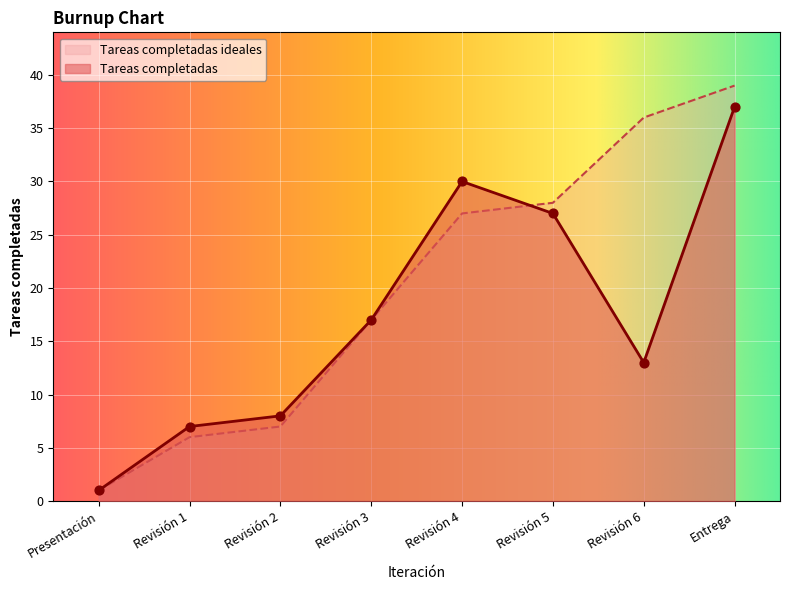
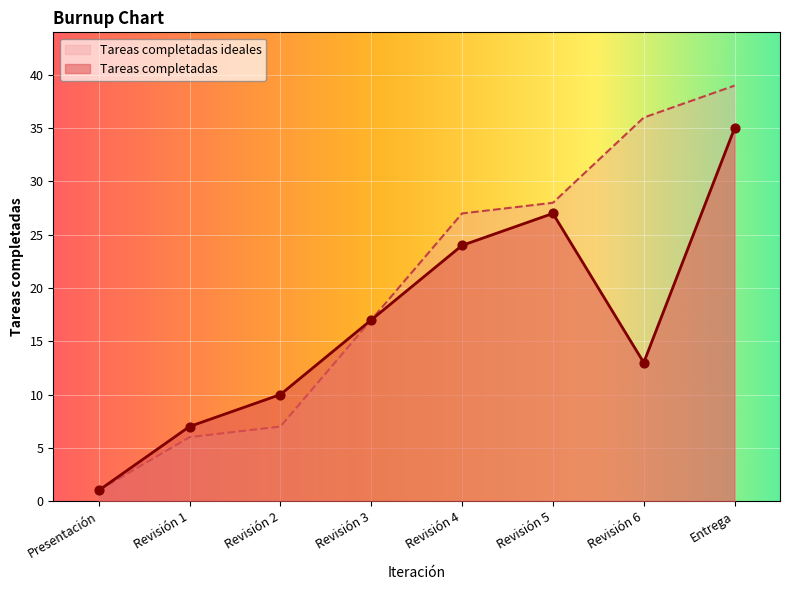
  {
    "Tareas completadas ideales": {
      "Revisión 1": 6,
      "Revisión 2": 7,
      "Revisión 4": 27,
      "Revisión 5": 28,
      "Revisión 6": 36,
      "Entrega": 39
    },
    "Tareas completadas": {
      "Revisión 1": 7,
-     "Revisión 2": 8,
-     "Revisión 4": 30,
+     "Revisión 2": 10,
+     "Revisión 4": 24,
      "Revisión 5": 27,
      "Revisión 6": 13,
-     "Entrega": 37
+     "Entrega": 35
    }
  }
